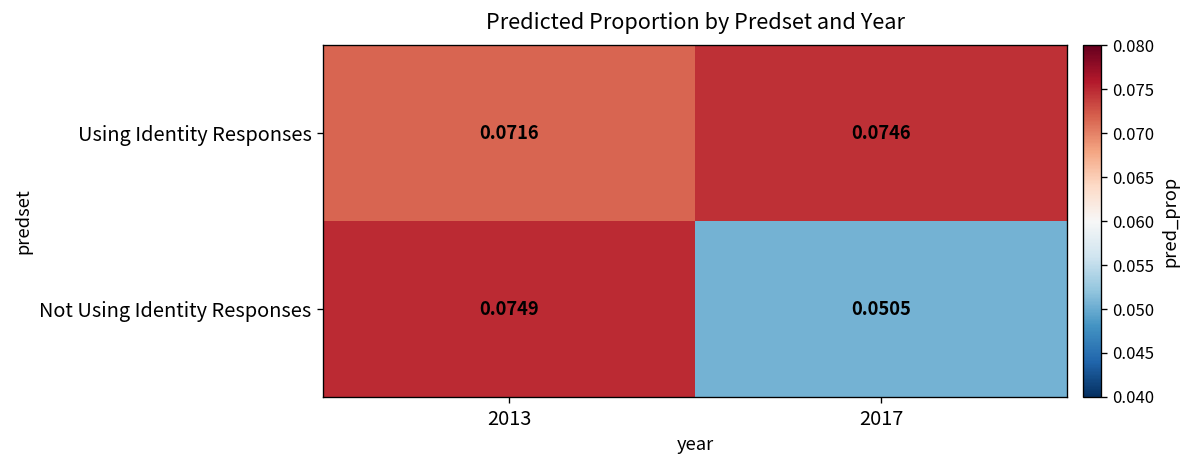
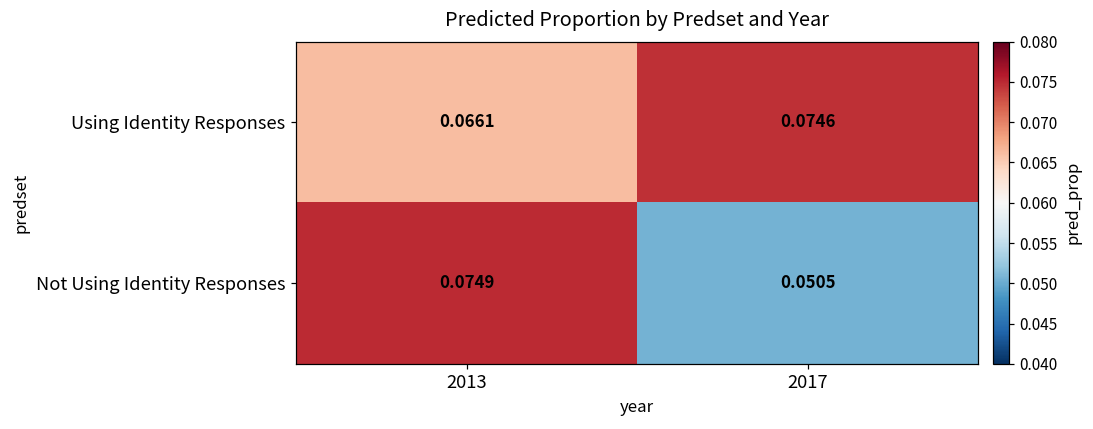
  {
    "Using Identity Responses": {
-     "2013": 0.0716,
+     "2013": 0.0661,
      "2017": 0.0746
    },
    "Not Using Identity Responses": {
      "2013": 0.0749,
      "2017": 0.0505
    }
  }
